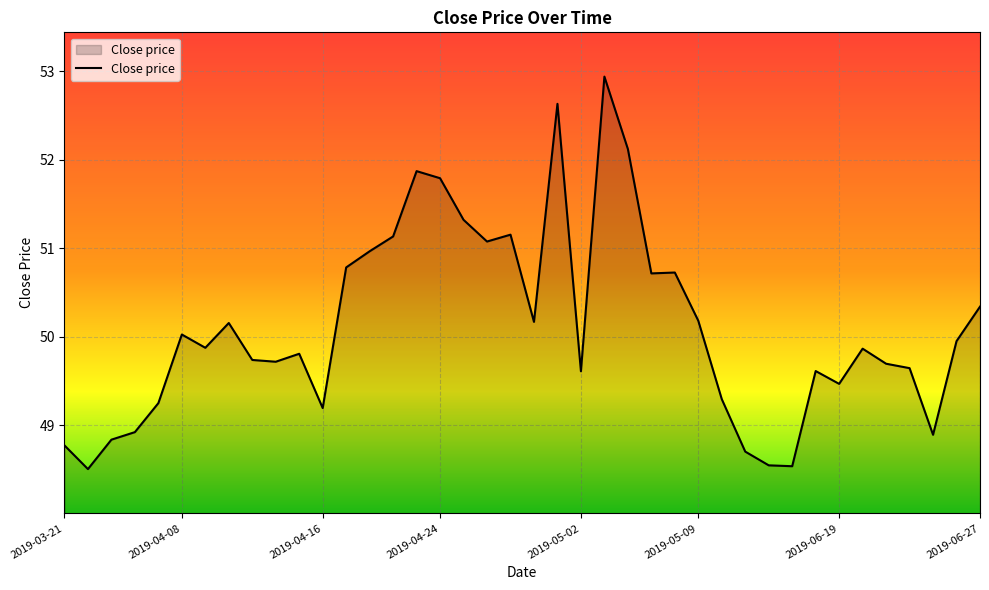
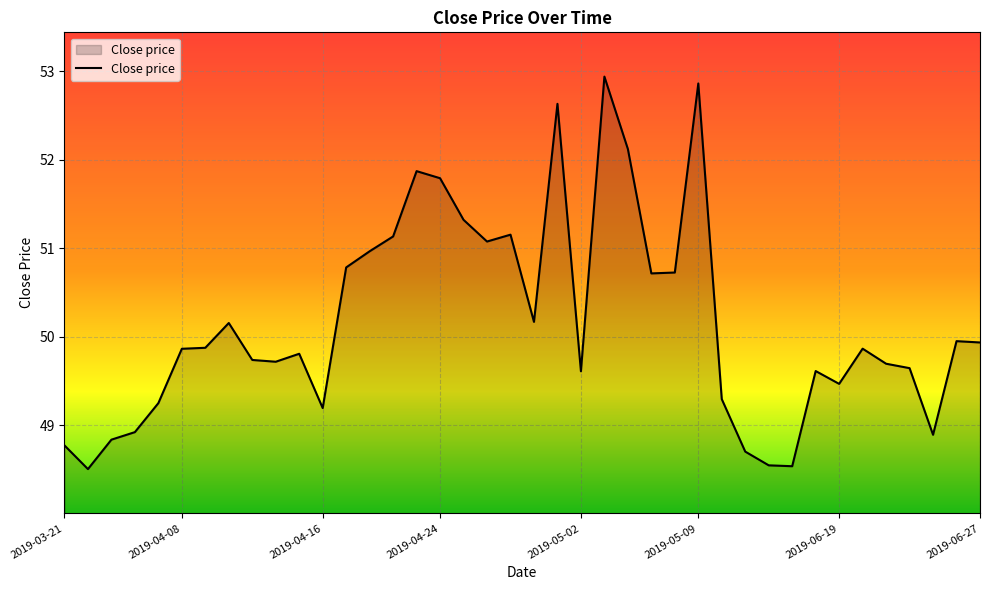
  {
    "2019-03-21": 48.8,
-   "2019-04-08": 50.0,
+   "2019-04-08": 49.9,
    "2019-04-16": 49.2,
    "2019-04-24": 51.8,
    "2019-05-02": 49.6,
-   "2019-05-09": 50.2,
+   "2019-05-09": 52.9,
    "2019-06-19": 49.5,
-   "2019-06-27": 50.3
+   "2019-06-27": 49.9
  }
